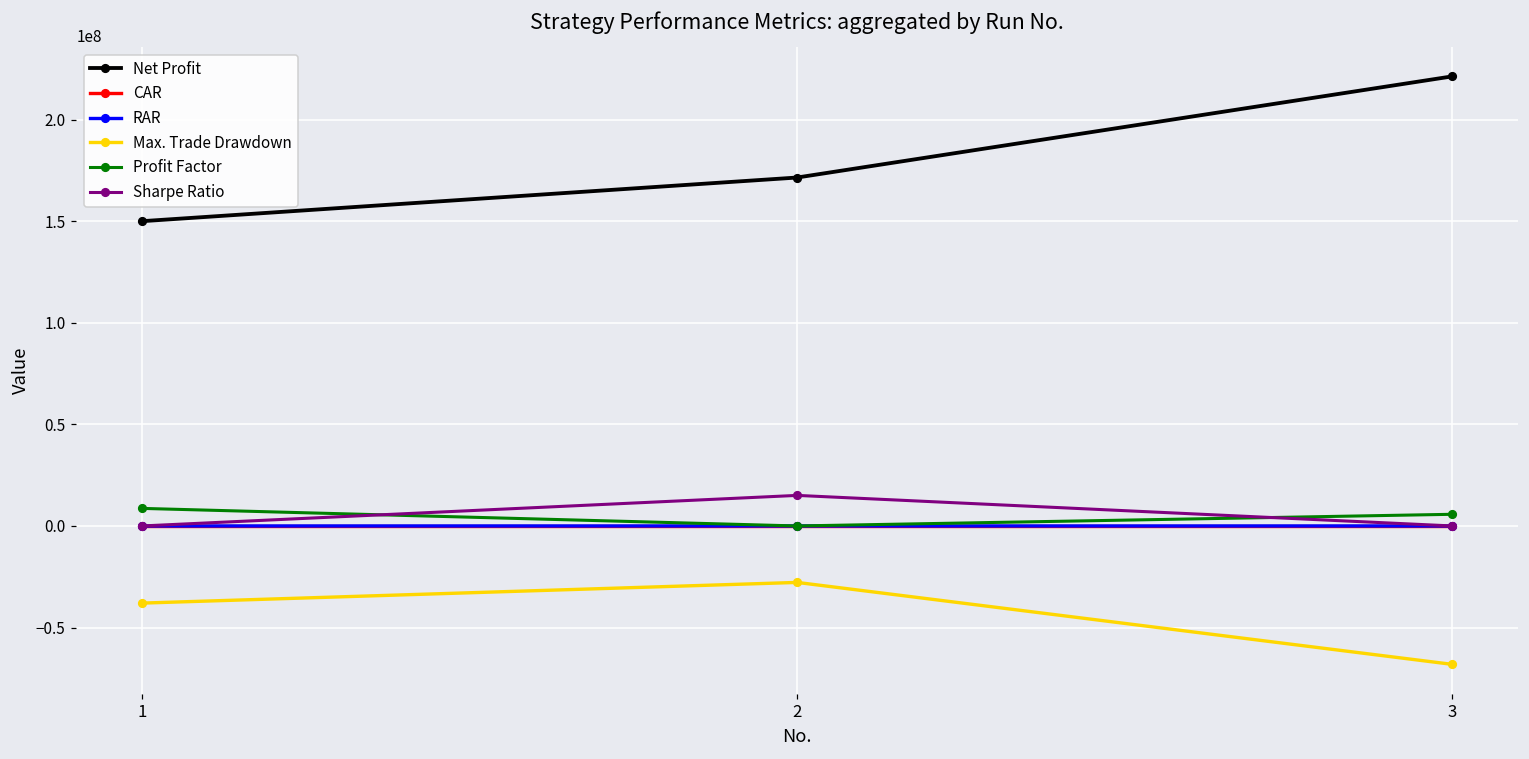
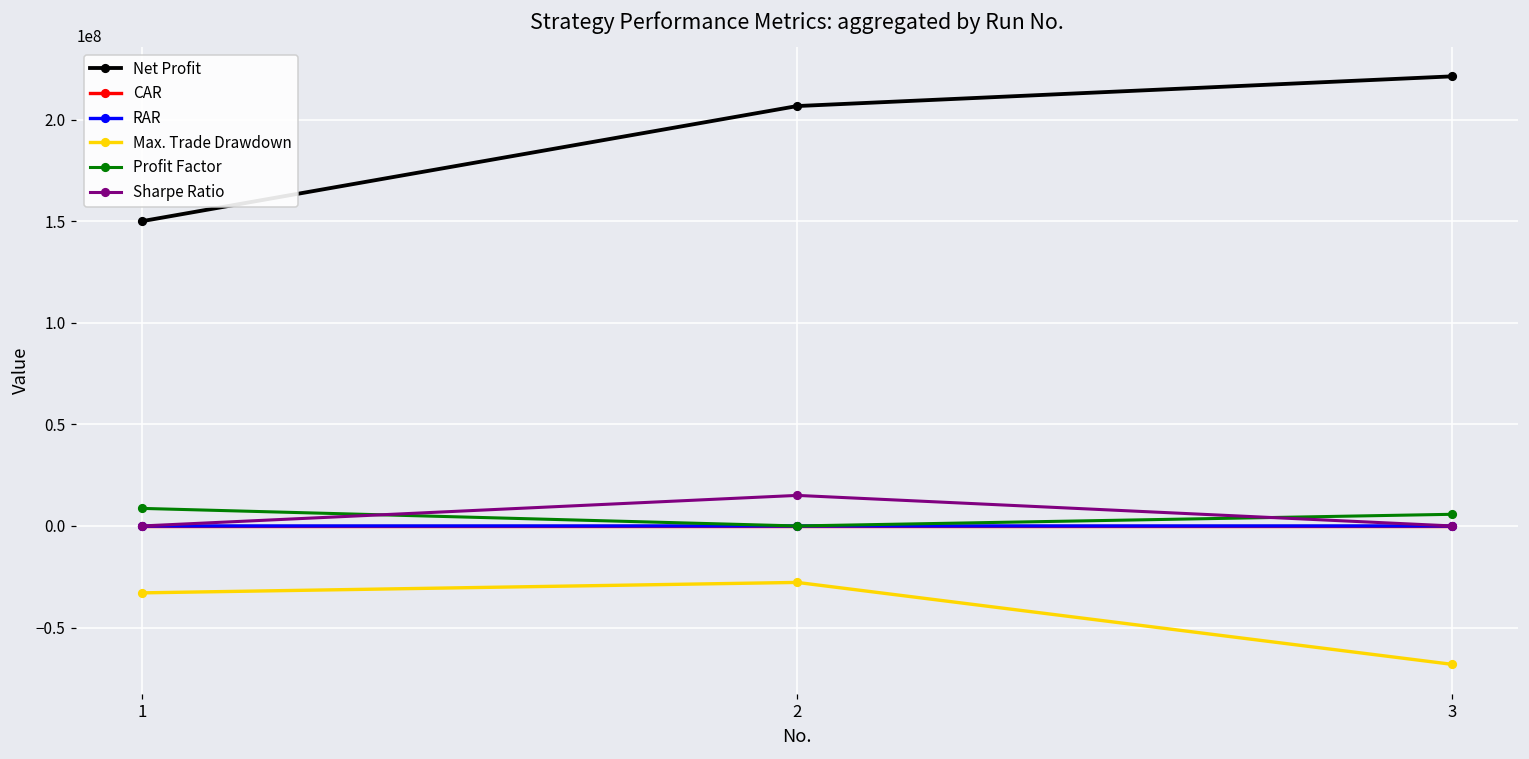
  {
    "Net Profit": {
      "1": 150000000,
-     "2": 171000000,
+     "2": 207000000,
      "3": 221000000
    },
    "Max. Trade Drawdown": {
-     "1": -38000000,
+     "1": -33000000,
      "2": -28000000,
      "3": -68000000
    },
    "Profit Factor": {
      "1": 9000000,
      "3": 6000000
    },
    "Sharpe Ratio": {
      "2": 15000000
    }
  }
